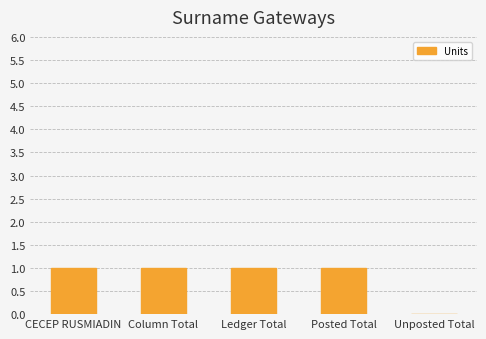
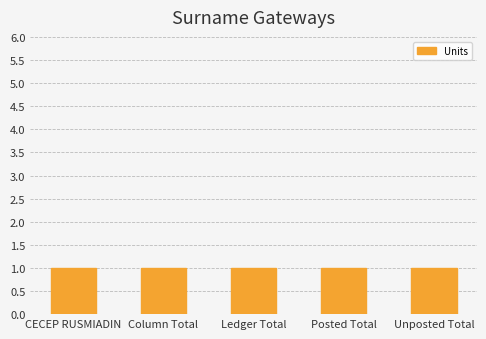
  {
    "CECEP RUSMIADIN": 1,
    "Column Total": 1,
    "Ledger Total": 1,
    "Posted Total": 1,
-   "Unposted Total": 0
+   "Unposted Total": 1
  }
